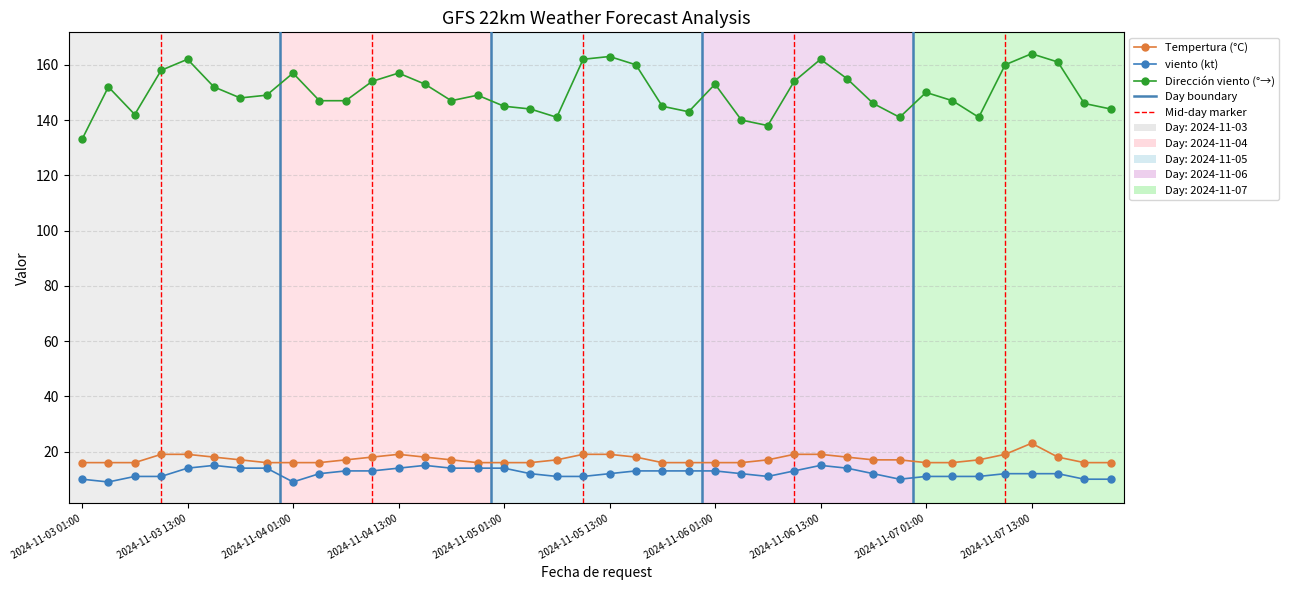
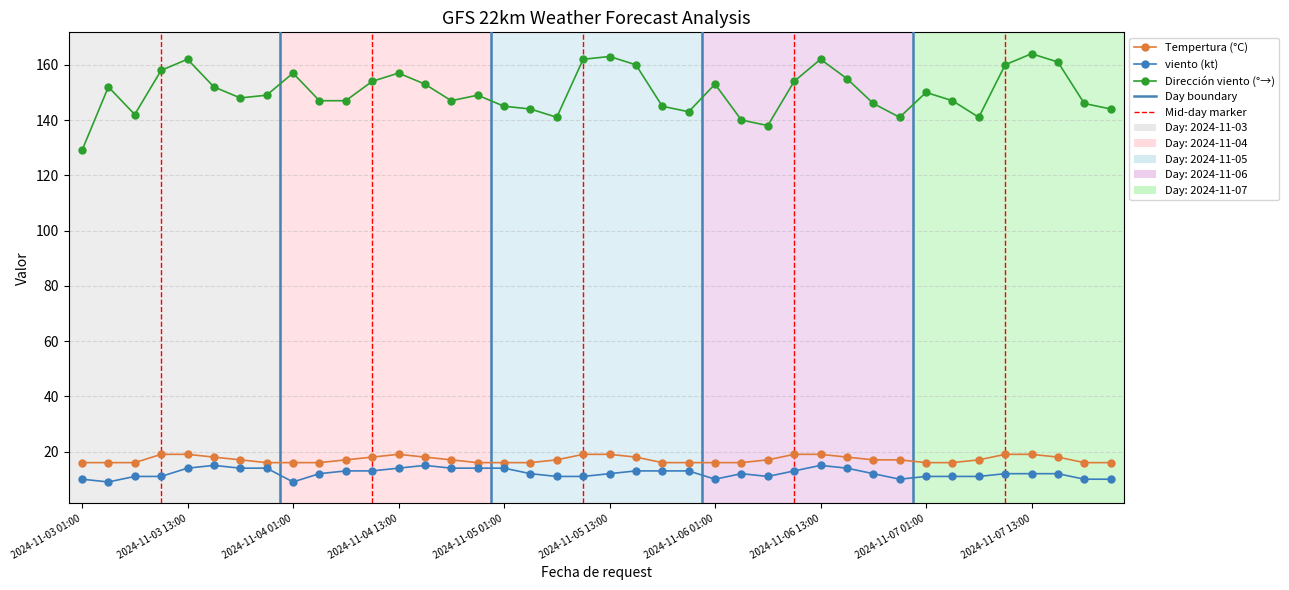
  {
    "Tempertura (°C)": {
      "2024-11-03 01:00": 16,
      "2024-11-03 13:00": 19,
      "2024-11-04 01:00": 16,
      "2024-11-04 13:00": 19,
      "2024-11-05 01:00": 16,
      "2024-11-05 13:00": 19,
      "2024-11-06 01:00": 16,
      "2024-11-06 13:00": 19,
      "2024-11-07 01:00": 16,
-     "2024-11-07 13:00": 23
+     "2024-11-07 13:00": 19
    },
    "viento (kt)": {
      "2024-11-03 01:00": 10,
      "2024-11-03 13:00": 14,
      "2024-11-04 01:00": 9,
      "2024-11-04 13:00": 14,
      "2024-11-05 01:00": 14,
      "2024-11-05 13:00": 12,
-     "2024-11-06 01:00": 13,
+     "2024-11-06 01:00": 10,
      "2024-11-06 13:00": 15,
      "2024-11-07 01:00": 11,
      "2024-11-07 13:00": 12
    },
    "Dirección viento (°→)": {
-     "2024-11-03 01:00": 133,
+     "2024-11-03 01:00": 129,
      "2024-11-03 13:00": 162,
      "2024-11-04 01:00": 157,
      "2024-11-04 13:00": 157,
      "2024-11-05 01:00": 145,
      "2024-11-05 13:00": 163,
      "2024-11-06 01:00": 153,
      "2024-11-06 13:00": 162,
      "2024-11-07 01:00": 150,
      "2024-11-07 13:00": 164
    }
  }
